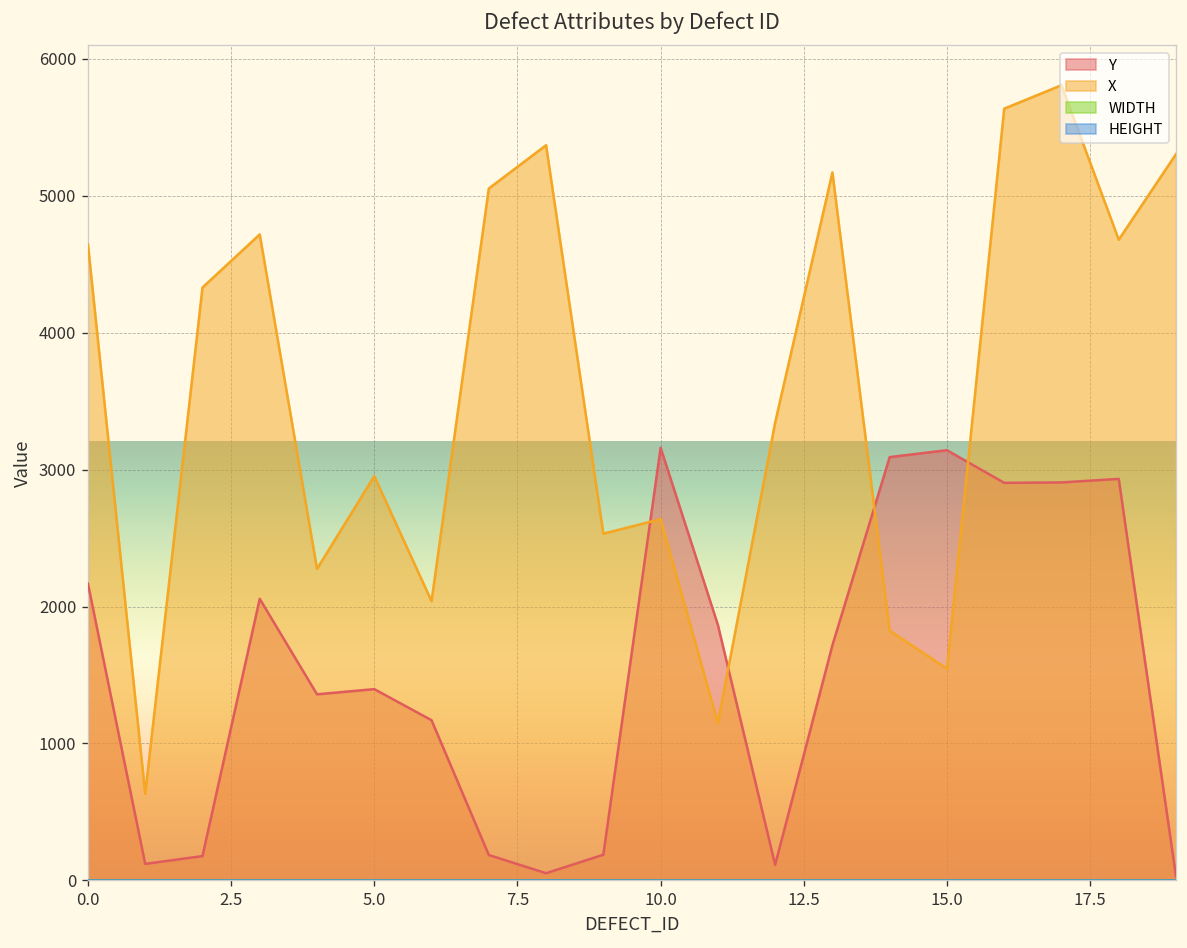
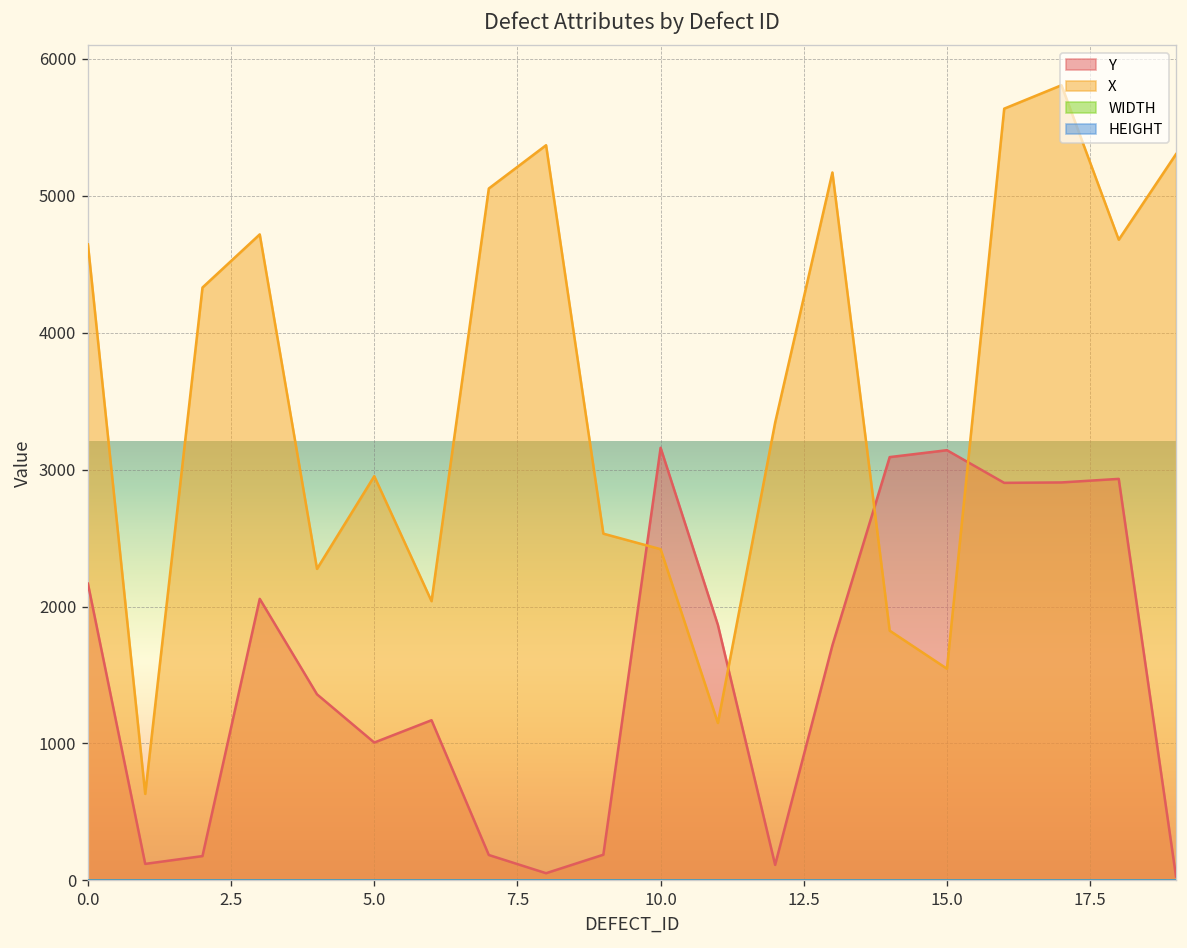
  {
    "Y": {
      "0.0": 2170,
-     "5.0": 1400,
+     "5.0": 1010,
      "10.0": 3160,
      "15.0": 3140
    },
    "X": {
      "0.0": 4640,
      "5.0": 2950,
-     "10.0": 2640,
+     "10.0": 2420,
      "15.0": 1550
    },
    "HEIGHT": {
      "0.0": 0,
      "5.0": 0,
      "10.0": 0,
      "15.0": 0
    }
  }
